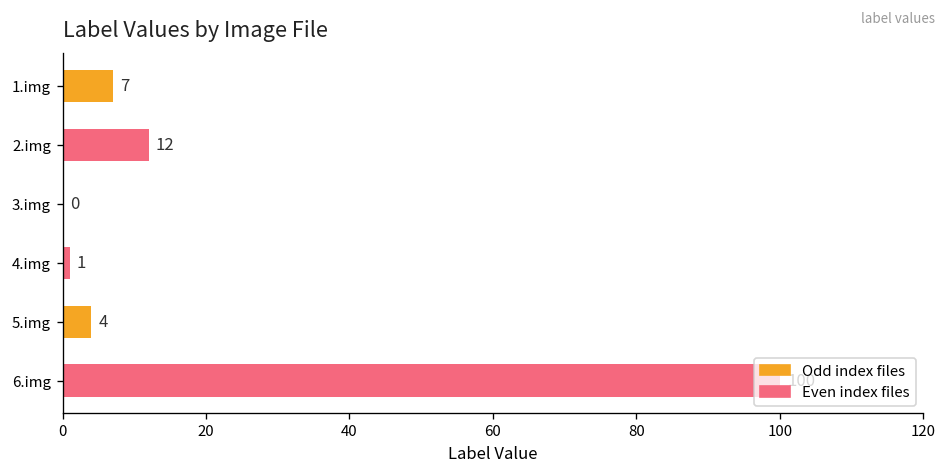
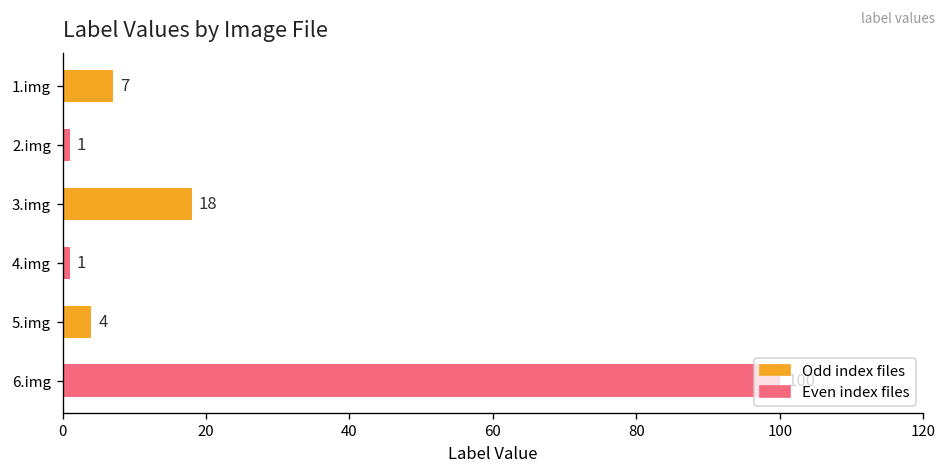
  {
    "1.img": 7,
-   "2.img": 12,
-   "3.img": 0,
+   "2.img": 1,
+   "3.img": 18,
    "4.img": 1,
    "5.img": 4
  }
